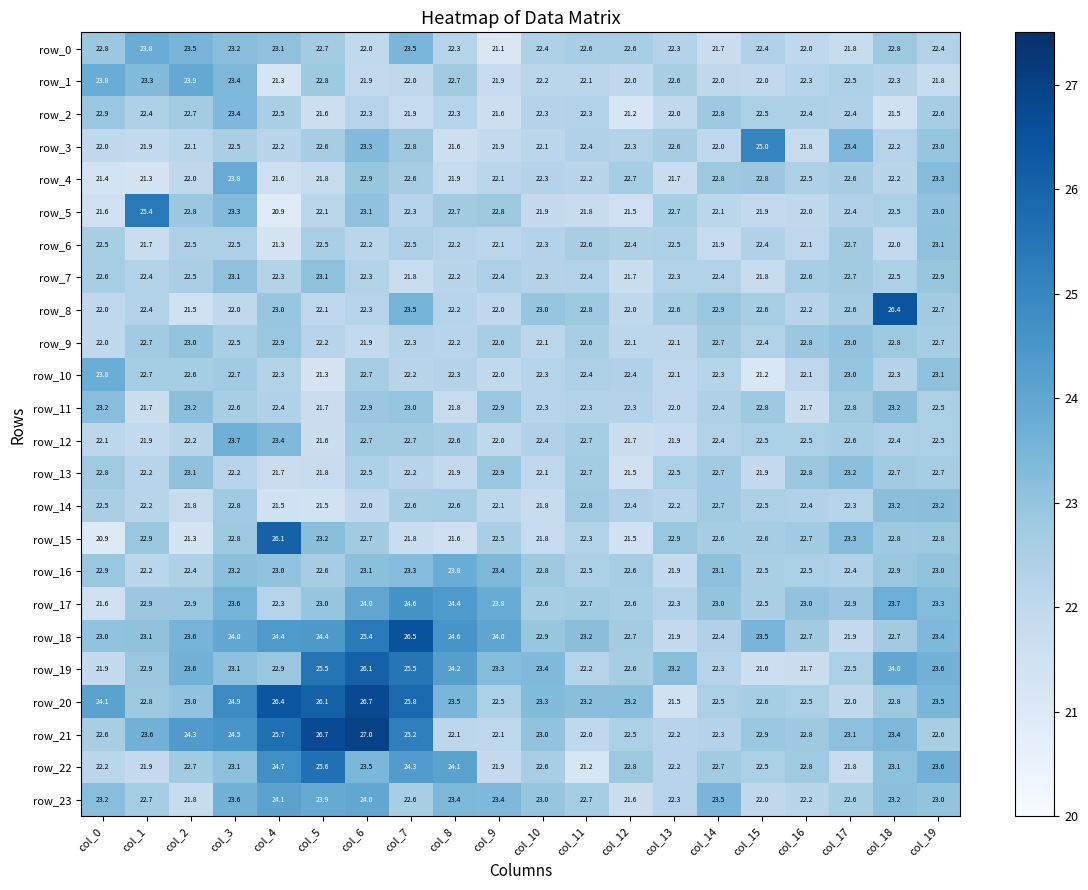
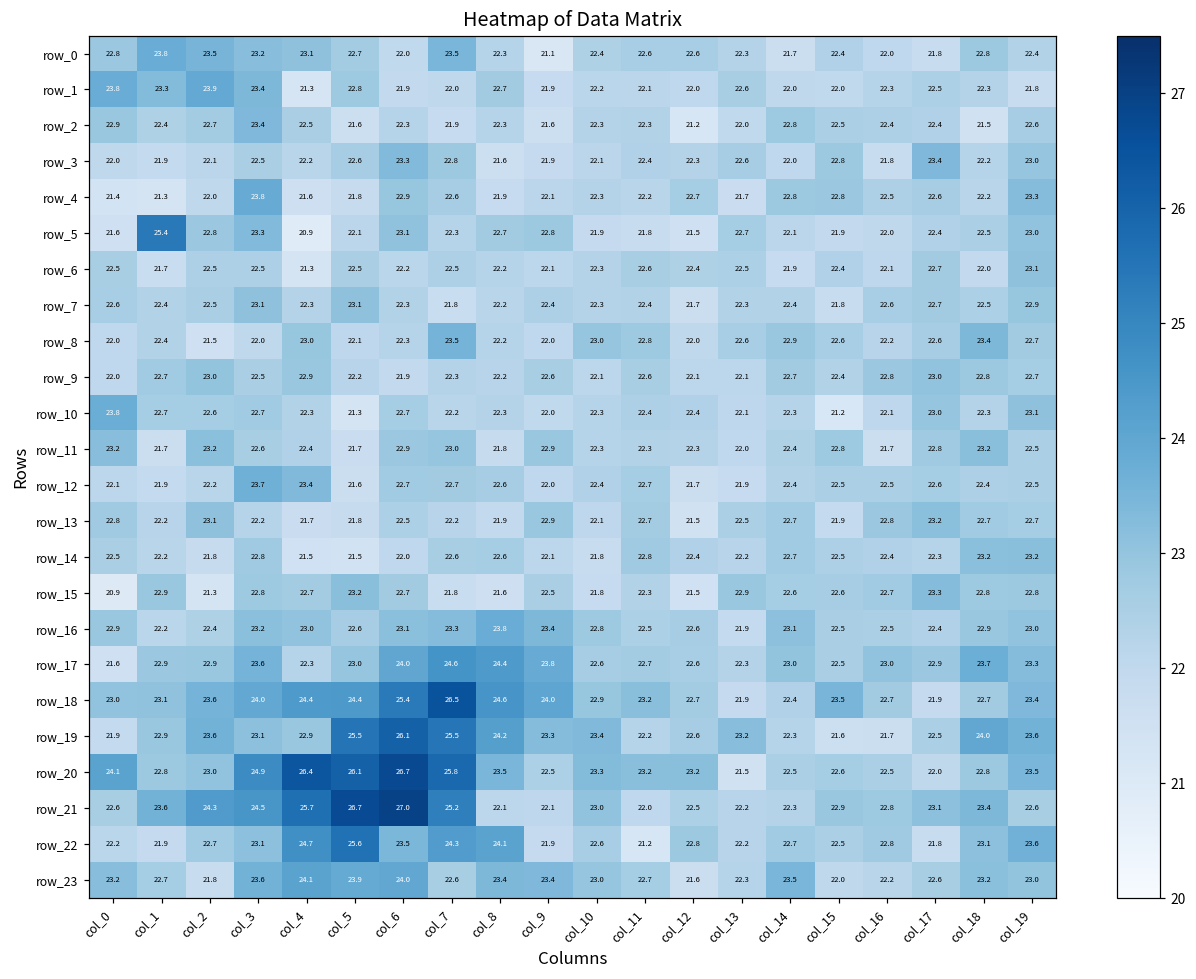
  {
    "row_3": {
      "col_0": 22.0,
      "col_1": 21.9,
      "col_2": 22.1,
      "col_3": 22.5,
      "col_4": 22.2,
      "col_5": 22.6,
      "col_6": 23.3,
      "col_7": 22.8,
      "col_8": 21.6,
      "col_9": 21.9,
      "col_10": 22.1,
      "col_11": 22.4,
      "col_12": 22.3,
      "col_13": 22.6,
      "col_14": 22.0,
-     "col_15": 25.0,
+     "col_15": 22.8,
      "col_16": 21.8,
      "col_17": 23.4,
      "col_18": 22.2,
      "col_19": 23.0
    },
    "row_8": {
      "col_0": 22.0,
      "col_1": 22.4,
      "col_2": 21.5,
      "col_3": 22.0,
      "col_4": 23.0,
      "col_5": 22.1,
      "col_6": 22.3,
      "col_7": 23.5,
      "col_8": 22.2,
      "col_9": 22.0,
      "col_10": 23.0,
      "col_11": 22.8,
      "col_12": 22.0,
      "col_13": 22.6,
      "col_14": 22.9,
      "col_15": 22.6,
      "col_16": 22.2,
      "col_17": 22.6,
-     "col_18": 26.4,
+     "col_18": 23.4,
      "col_19": 22.7
    },
    "row_15": {
      "col_0": 20.9,
      "col_1": 22.9,
      "col_2": 21.3,
      "col_3": 22.8,
-     "col_4": 26.1,
+     "col_4": 22.7,
      "col_5": 23.2,
      "col_6": 22.7,
      "col_7": 21.8,
      "col_8": 21.6,
      "col_9": 22.5,
      "col_10": 21.8,
      "col_11": 22.3,
      "col_12": 21.5,
      "col_13": 22.9,
      "col_14": 22.6,
      "col_15": 22.6,
      "col_16": 22.7,
      "col_17": 23.3,
      "col_18": 22.8,
      "col_19": 22.8
    }
  }
